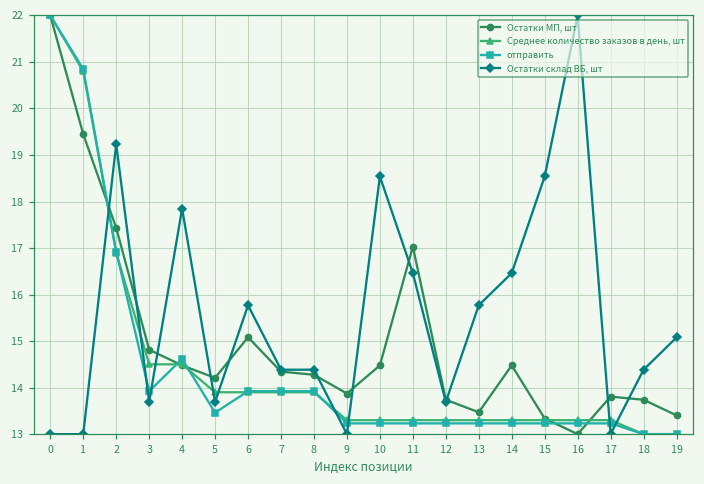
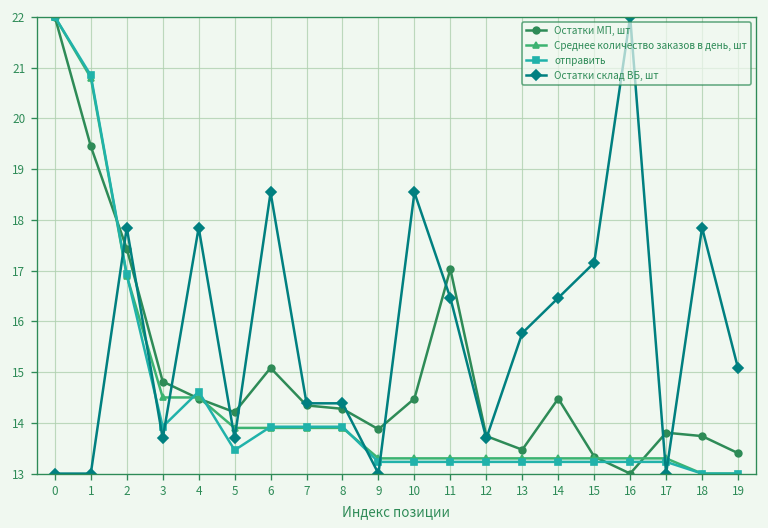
  {
    "отправить": {
      "3": 13.9,
      "4": 14.6,
      "5": 13.5,
      "9": 13.2,
      "10": 13.2,
      "11": 13.2,
      "12": 13.2,
      "13": 13.2,
      "14": 13.2,
      "15": 13.2,
      "16": 13.2,
      "17": 13.2
    },
    "Остатки склад ВБ, шт": {
      "0": 13.0,
      "1": 13.0,
-     "2": 19.2,
+     "2": 17.8,
      "3": 13.7,
      "4": 17.8,
      "5": 13.7,
-     "6": 15.8,
+     "6": 18.5,
      "8": 14.4,
      "9": 13.0,
      "10": 18.5,
      "11": 16.5,
      "13": 15.8,
      "14": 16.5,
-     "15": 18.5,
+     "15": 17.2,
      "16": 22.0,
      "17": 13.0,
-     "18": 14.4,
+     "18": 17.8,
      "19": 15.1
    }
  }
